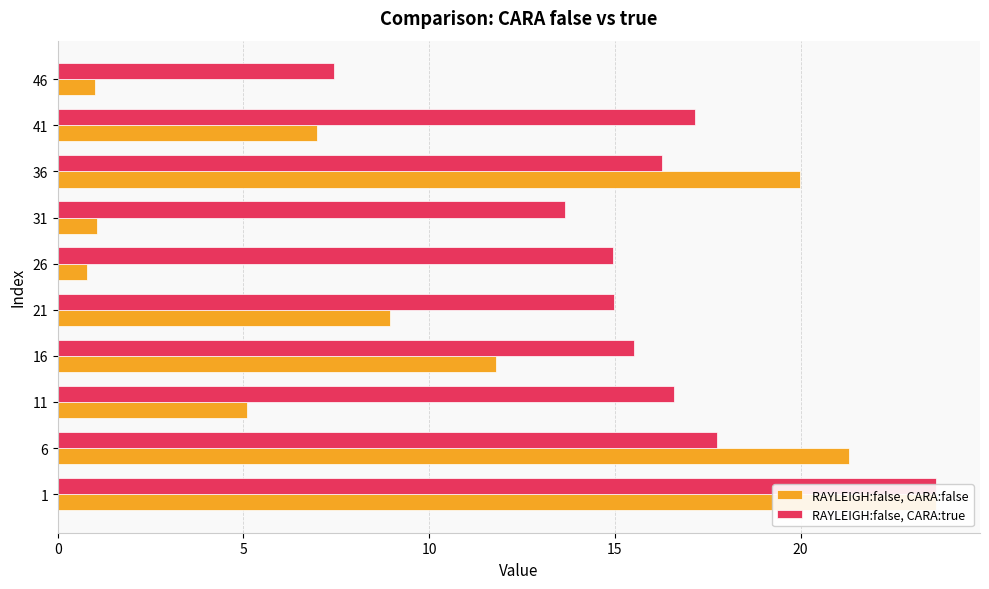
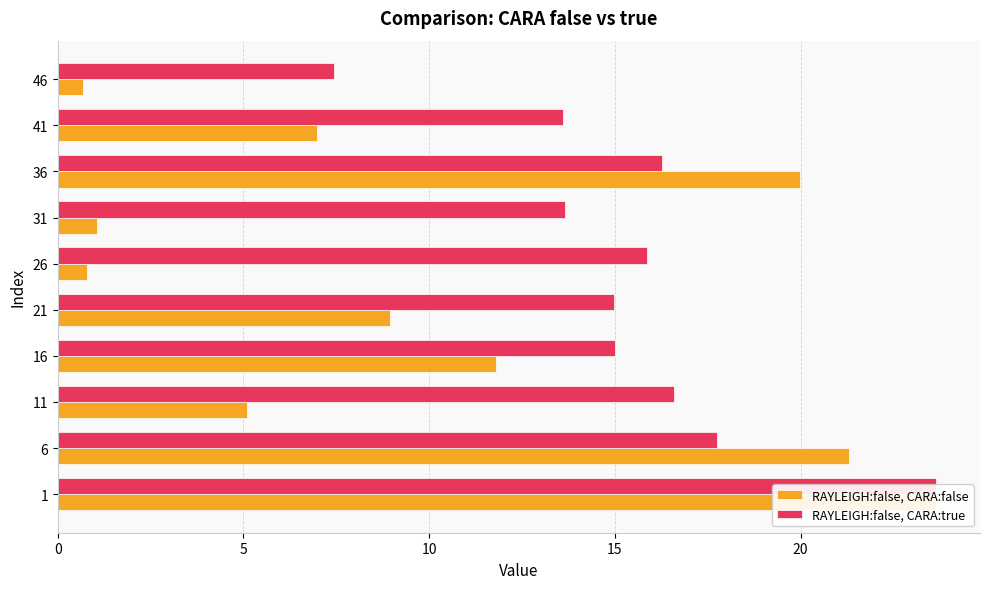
  {
    "RAYLEIGH:false, CARA:false": {
-     "46": 1.0,
+     "46": 0.7,
      "41": 7.0,
      "36": 20.0,
      "31": 1.1,
      "26": 0.8,
      "21": 8.9,
      "16": 11.8,
      "11": 5.1,
      "6": 21.3
    },
    "RAYLEIGH:false, CARA:true": {
      "46": 7.4,
-     "41": 17.2,
+     "41": 13.6,
      "36": 16.3,
      "31": 13.7,
-     "26": 14.9,
+     "26": 15.9,
      "21": 15.0,
-     "16": 15.5,
+     "16": 15.0,
      "11": 16.6,
      "6": 17.7
    }
  }
